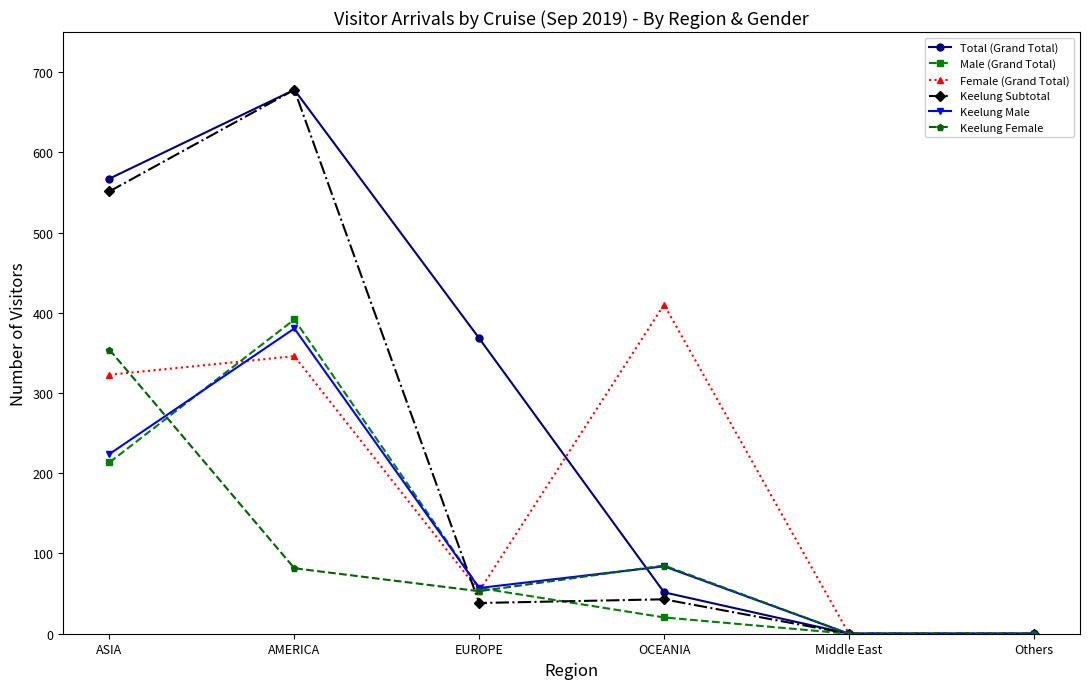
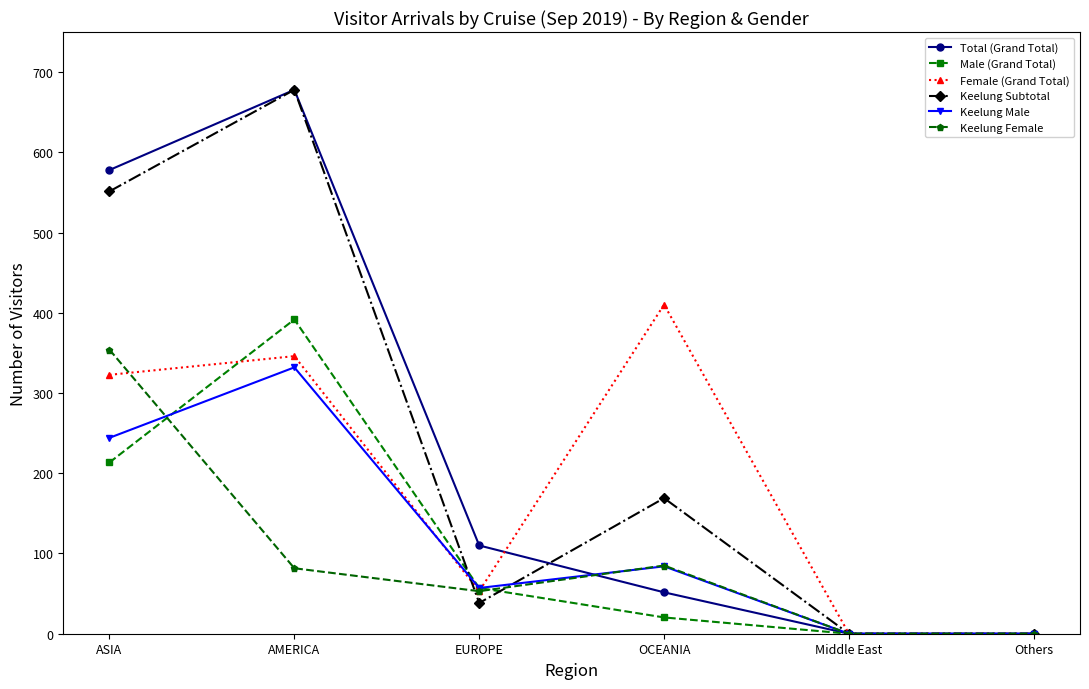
  {
    "Total (Grand Total)": {
-     "ASIA": 570,
-     "EUROPE": 370,
+     "ASIA": 580,
+     "EUROPE": 110,
      "OCEANIA": 50
    },
    "Female (Grand Total)": {
      "ASIA": 320,
      "AMERICA": 350,
      "OCEANIA": 410
    },
    "Keelung Subtotal": {
      "ASIA": 550,
      "EUROPE": 40,
-     "OCEANIA": 40
+     "OCEANIA": 170
    },
    "Keelung Male": {
-     "ASIA": 220,
-     "AMERICA": 380
+     "ASIA": 240,
+     "AMERICA": 330
    }
  }
